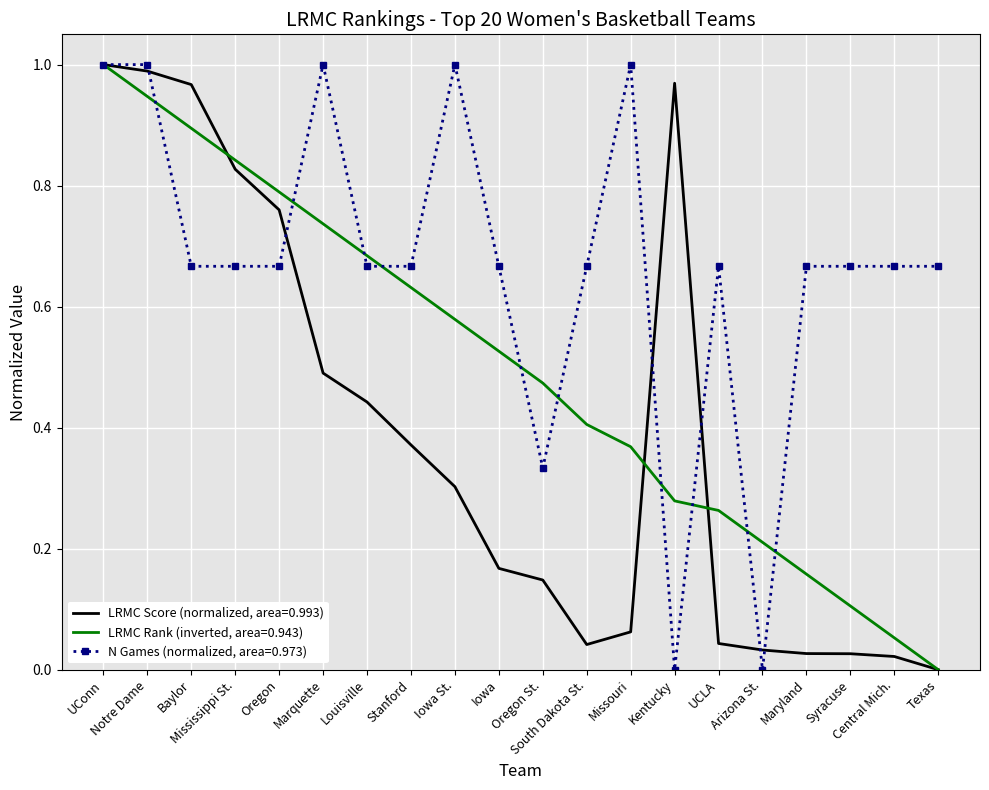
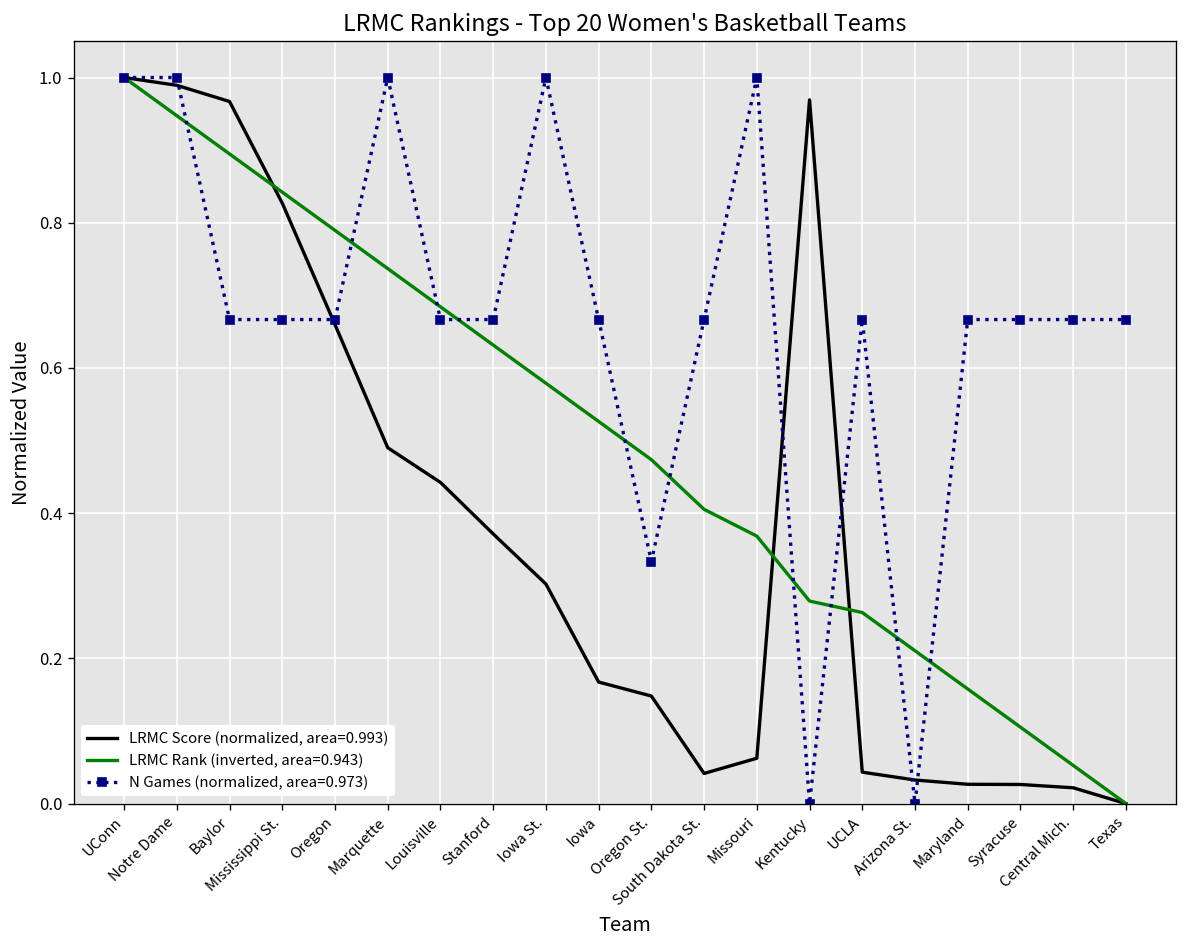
  {
    "LRMC Score (normalized, area=0.993)": {
      "Notre Dame": 0.99,
      "Baylor": 0.97,
      "Mississippi St.": 0.83,
-     "Oregon": 0.76,
+     "Oregon": 0.66,
      "Marquette": 0.49,
      "Louisville": 0.44,
      "Stanford": 0.37,
      "Iowa St.": 0.30,
      "Iowa": 0.17,
      "Oregon St.": 0.15,
      "South Dakota St.": 0.04,
      "Missouri": 0.06,
      "Kentucky": 0.97,
      "UCLA": 0.04,
      "Arizona St.": 0.03,
      "Maryland": 0.03,
      "Syracuse": 0.03,
      "Central Mich.": 0.02
    },
    "LRMC Rank (inverted, area=0.943)": {
      "Notre Dame": 0.95,
      "Baylor": 0.89,
      "Mississippi St.": 0.84,
      "Oregon": 0.79,
      "Marquette": 0.74,
      "Louisville": 0.68,
      "Stanford": 0.63,
      "Iowa St.": 0.58,
      "Iowa": 0.53,
      "Oregon St.": 0.47,
      "South Dakota St.": 0.41,
      "Missouri": 0.37,
      "Kentucky": 0.28,
      "UCLA": 0.26,
      "Arizona St.": 0.21,
      "Maryland": 0.16,
      "Syracuse": 0.11,
      "Central Mich.": 0.05
    },
    "N Games (normalized, area=0.973)": {
      "Notre Dame": 1.00,
      "Baylor": 0.67,
      "Mississippi St.": 0.67,
      "Oregon": 0.67,
      "Marquette": 1.00,
      "Louisville": 0.67,
      "Stanford": 0.67,
      "Iowa St.": 1.00,
      "Iowa": 0.67,
      "Oregon St.": 0.33,
      "South Dakota St.": 0.67,
      "Missouri": 1.00,
      "Kentucky": 0.00,
      "UCLA": 0.67,
      "Arizona St.": 0.00,
      "Maryland": 0.67,
      "Syracuse": 0.67,
      "Central Mich.": 0.67,
      "Texas": 0.67
    }
  }
